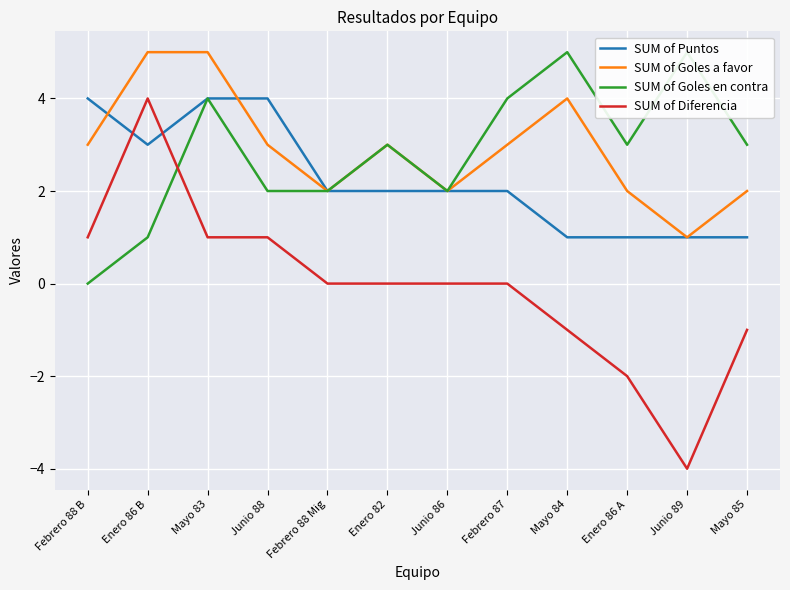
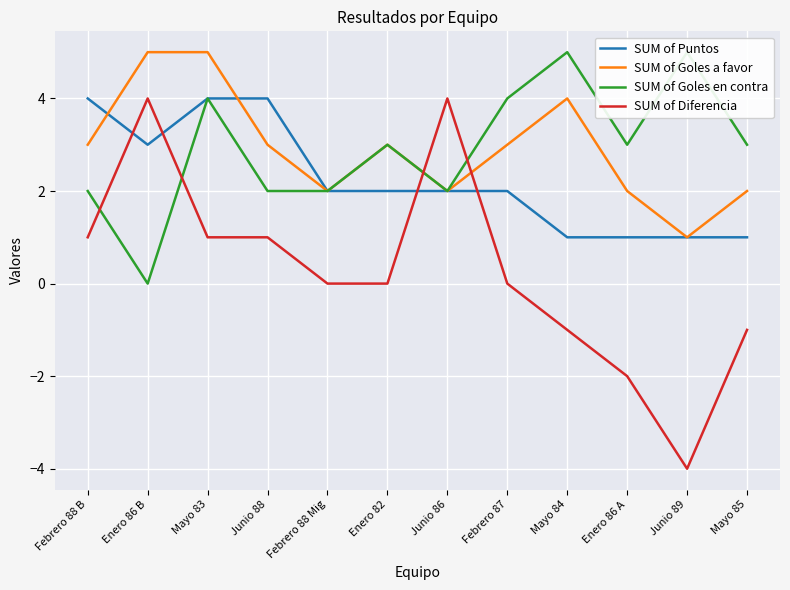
  {
    "SUM of Puntos": {
      "Febrero 88 B": 4,
      "Enero 86 B": 3,
      "Junio 88": 4,
      "Enero 82": 2,
      "Febrero 87": 2,
      "Mayo 84": 1,
      "Enero 86 A": 1,
      "Mayo 85": 1
    },
    "SUM of Goles a favor": {
      "Febrero 88 B": 3,
      "Enero 86 B": 5,
      "Mayo 83": 5,
      "Junio 88": 3,
      "Febrero 87": 3,
      "Mayo 84": 4,
      "Enero 86 A": 2,
      "Mayo 85": 2
    },
    "SUM of Goles en contra": {
-     "Febrero 88 B": 0,
-     "Enero 86 B": 1,
+     "Febrero 88 B": 2,
+     "Enero 86 B": 0,
      "Junio 88": 2,
      "Febrero 87": 4,
      "Mayo 84": 5,
      "Enero 86 A": 3,
      "Mayo 85": 3
    },
    "SUM of Diferencia": {
      "Febrero 88 B": 1,
      "Enero 86 B": 4,
      "Mayo 83": 1,
      "Junio 88": 1,
      "Febrero 88 Mig": 0,
      "Enero 82": 0,
-     "Junio 86": 0,
+     "Junio 86": 4,
      "Febrero 87": 0,
      "Mayo 84": -1,
      "Enero 86 A": -2,
      "Junio 89": -4,
      "Mayo 85": -1
    }
  }
